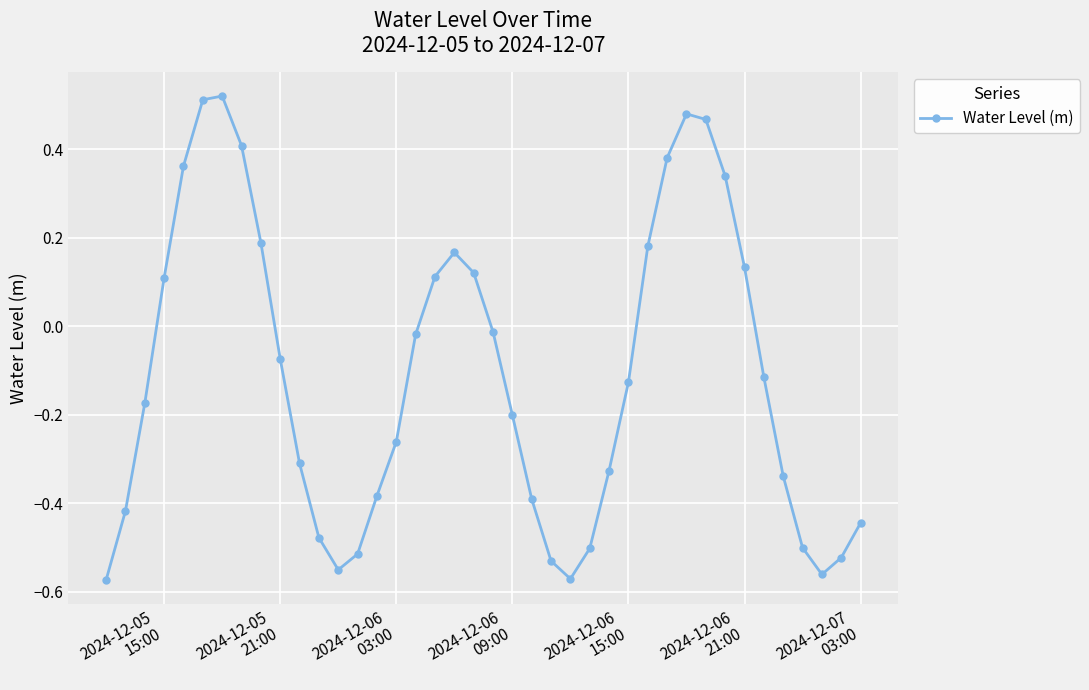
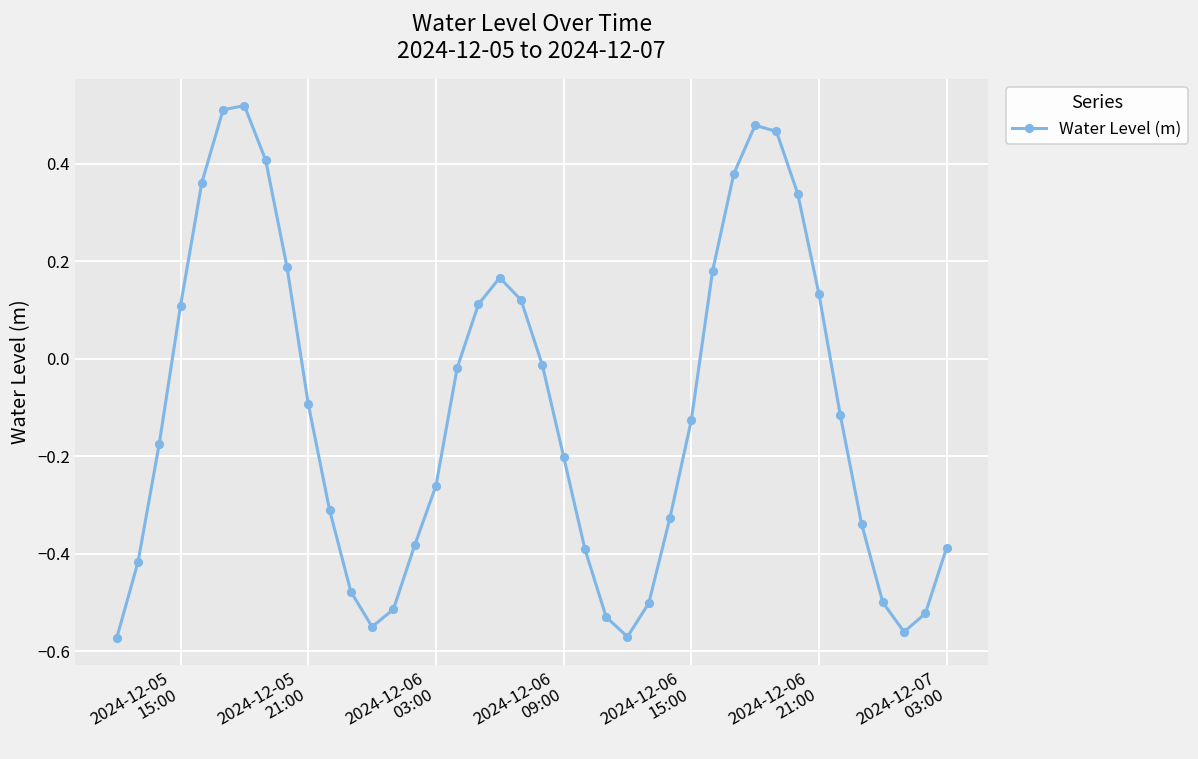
  {
    "2024-12-05 15:00": 0.11,
-   "2024-12-05 21:00": -0.07,
+   "2024-12-05 21:00": -0.09,
    "2024-12-06 03:00": -0.26,
    "2024-12-06 09:00": -0.20,
    "2024-12-06 15:00": -0.13,
    "2024-12-06 21:00": 0.13,
-   "2024-12-07 03:00": -0.44
+   "2024-12-07 03:00": -0.39
  }
